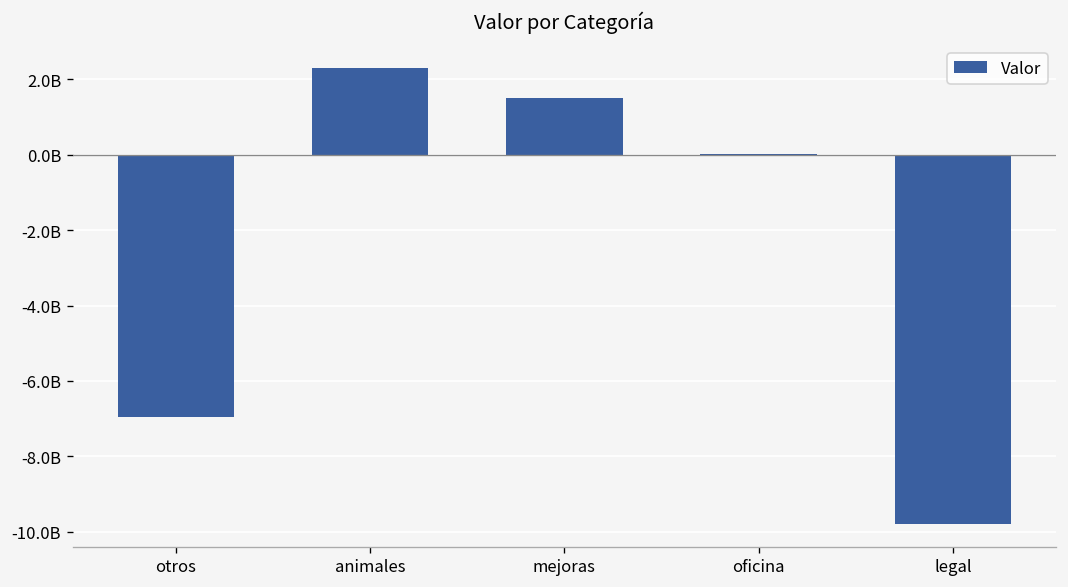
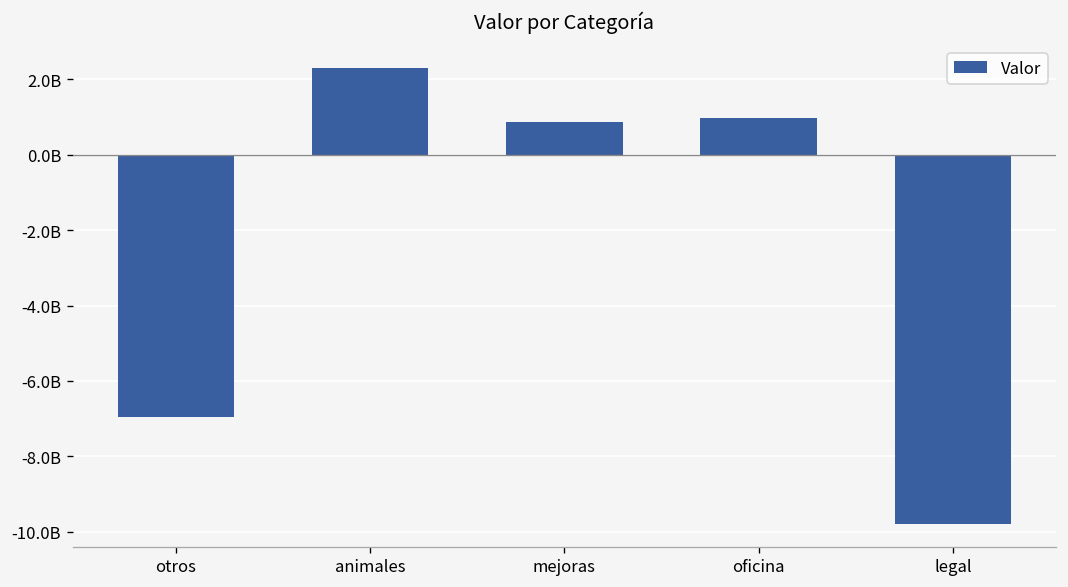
  {
    "otros": -6900000000,
    "animales": 2300000000,
-   "mejoras": 1500000000,
-   "oficina": 0,
+   "mejoras": 900000000,
+   "oficina": 1000000000,
    "legal": -9800000000
  }
